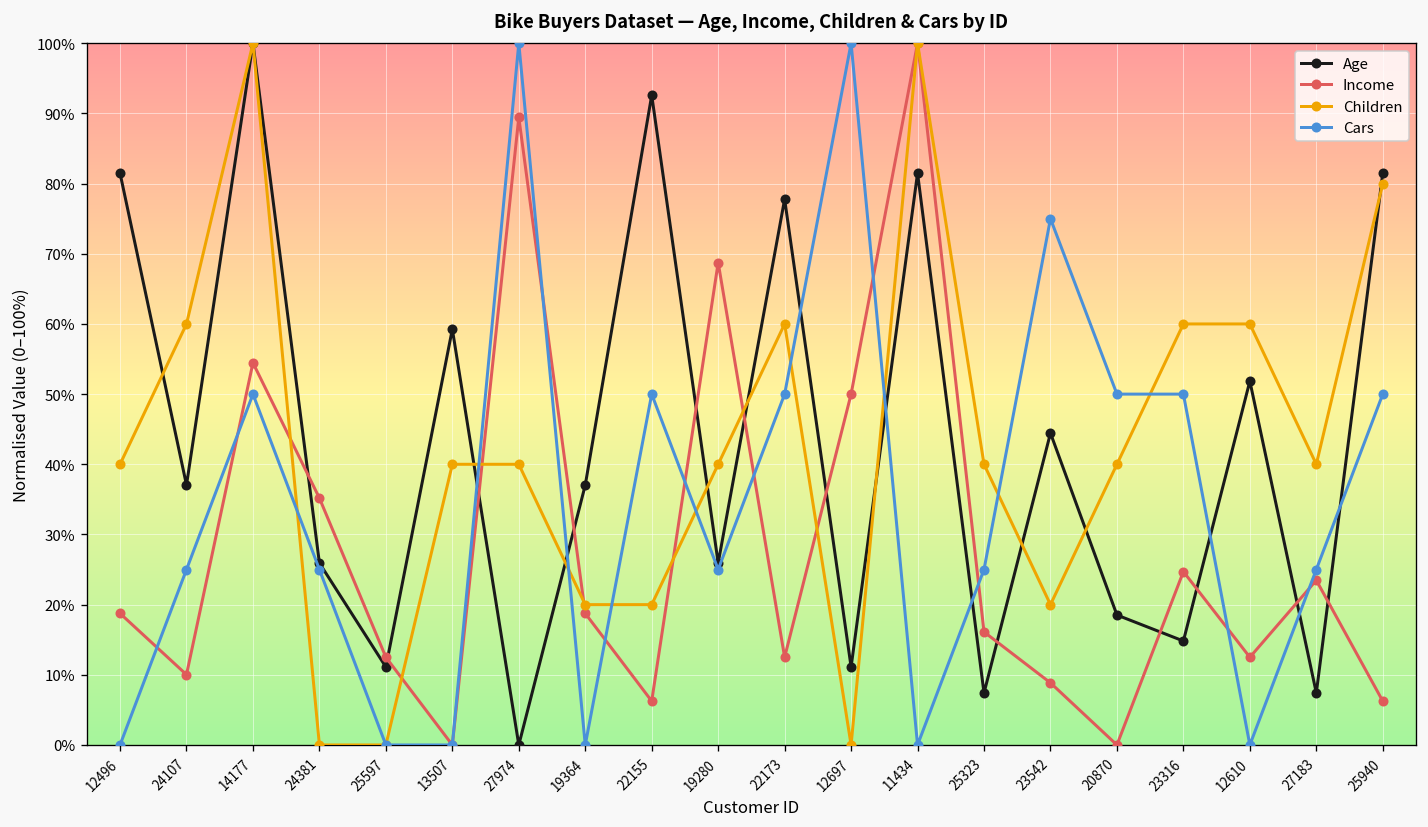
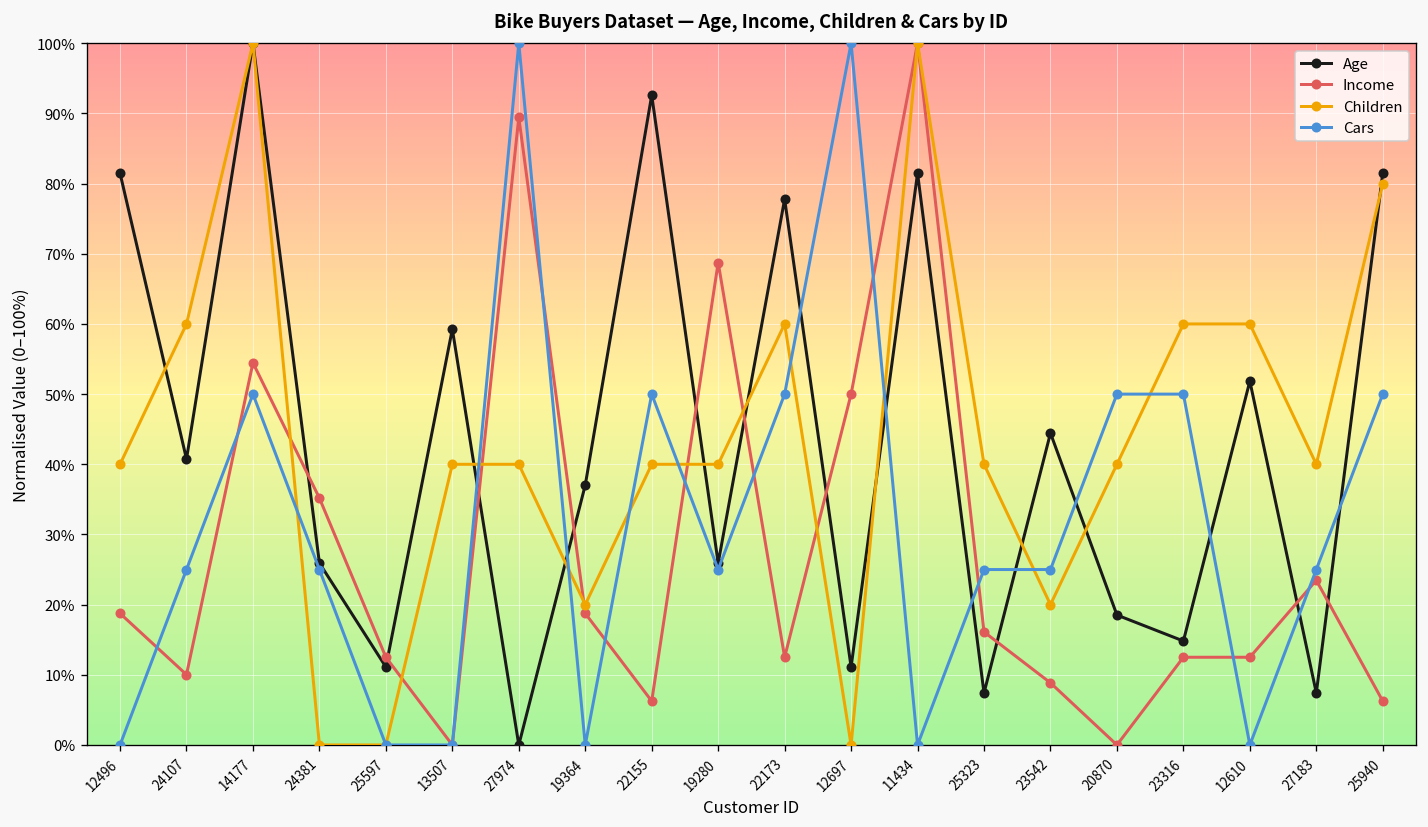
  {
    "Age": {
      "12496": "81%",
-     "24107": "37%",
+     "24107": "41%",
      "24381": "26%",
      "25597": "11%",
      "13507": "59%",
      "27974": "0%",
      "19364": "37%",
      "22155": "93%",
      "19280": "26%",
      "22173": "78%",
      "12697": "11%",
      "11434": "81%",
      "25323": "7%",
      "23542": "44%",
      "20870": "19%",
      "23316": "15%",
      "12610": "52%",
      "27183": "7%",
      "25940": "81%"
    },
    "Income": {
      "12496": "19%",
      "24107": "10%",
      "14177": "54%",
      "24381": "35%",
      "25597": "12%",
      "27974": "89%",
      "19364": "19%",
      "22155": "6%",
      "19280": "69%",
      "22173": "12%",
      "12697": "50%",
      "25323": "16%",
      "23542": "9%",
      "20870": "0%",
-     "23316": "25%",
+     "23316": "12%",
      "12610": "12%",
      "27183": "23%",
      "25940": "6%"
    },
    "Children": {
      "12496": "40%",
      "24107": "60%",
      "24381": "0%",
      "13507": "40%",
      "27974": "40%",
      "19364": "20%",
-     "22155": "20%",
+     "22155": "40%",
      "19280": "40%",
      "22173": "60%",
      "12697": "0%",
      "25323": "40%",
      "23542": "20%",
      "20870": "40%",
      "23316": "60%",
      "12610": "60%",
      "27183": "40%",
      "25940": "80%"
    },
    "Cars": {
      "12496": "0%",
      "24107": "25%",
      "14177": "50%",
      "24381": "25%",
      "27974": "100%",
      "19364": "0%",
      "22155": "50%",
      "19280": "25%",
      "22173": "50%",
      "12697": "100%",
      "11434": "0%",
      "25323": "25%",
-     "23542": "75%",
+     "23542": "25%",
      "20870": "50%",
      "23316": "50%",
      "12610": "0%",
      "27183": "25%",
      "25940": "50%"
    }
  }
